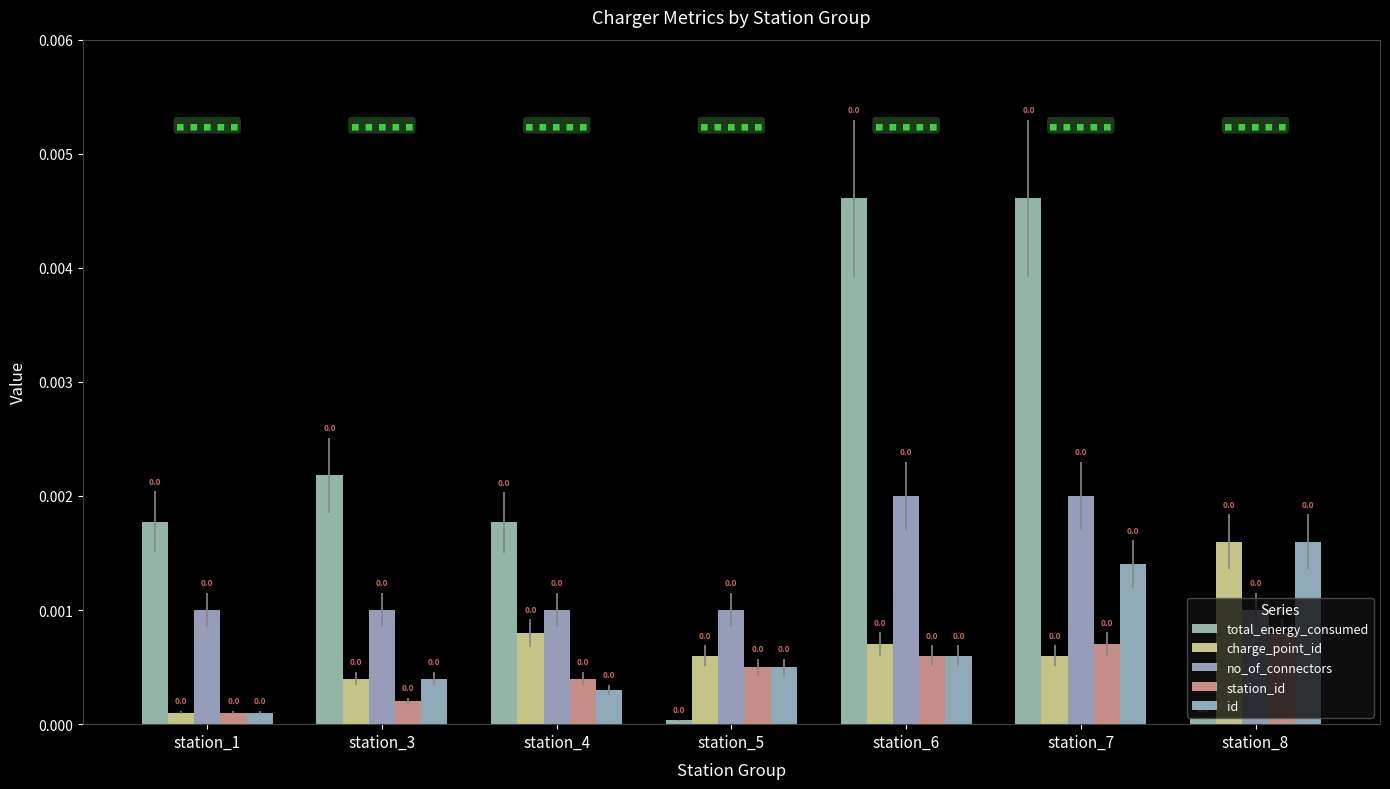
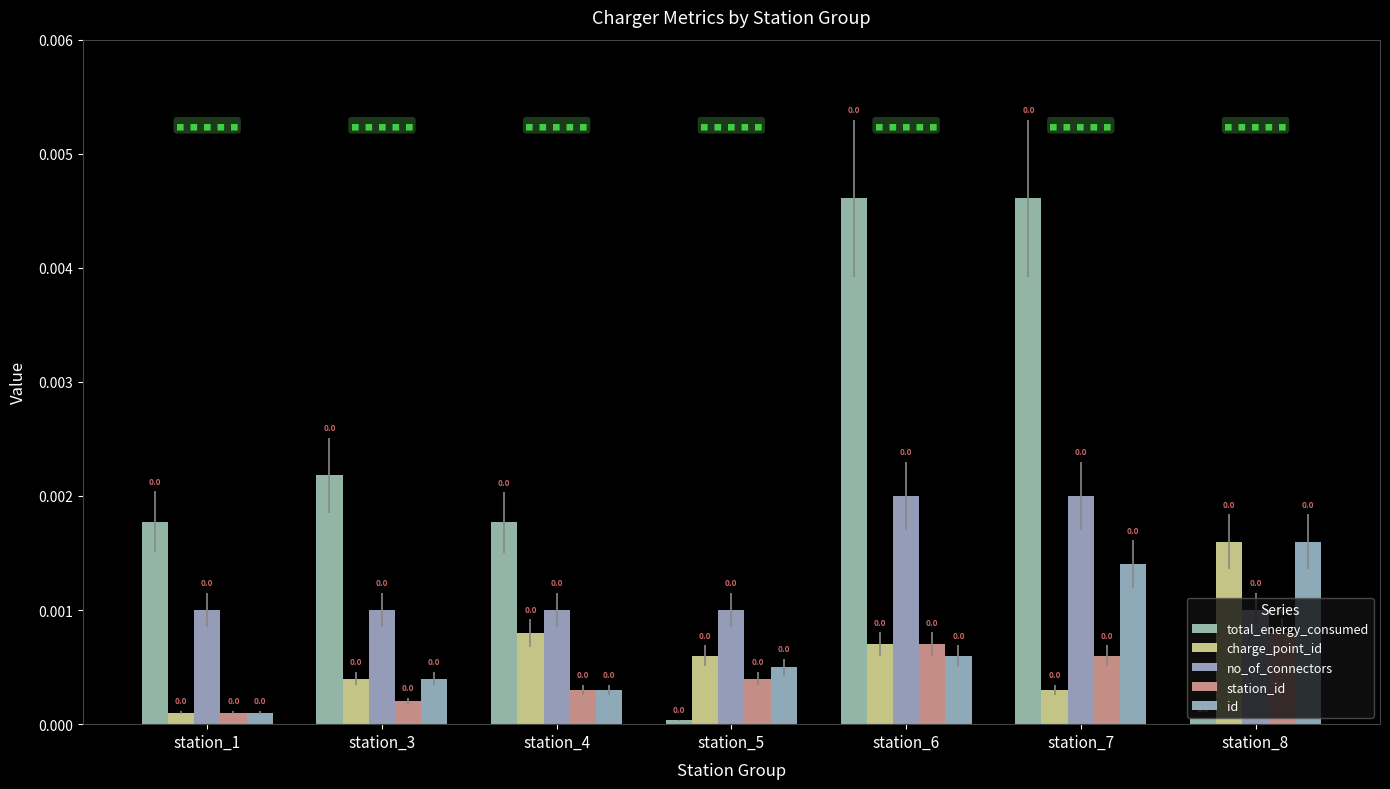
  {
    "charge_point_id": {
-     "station_7": 0.00060
+     "station_7": 0.00030
    },
    "station_id": {
-     "station_4": 0.00040,
-     "station_5": 0.00050,
-     "station_6": 0.00060,
-     "station_7": 0.00070
+     "station_4": 0.00030,
+     "station_5": 0.00040,
+     "station_6": 0.00070,
+     "station_7": 0.00060
    }
  }
